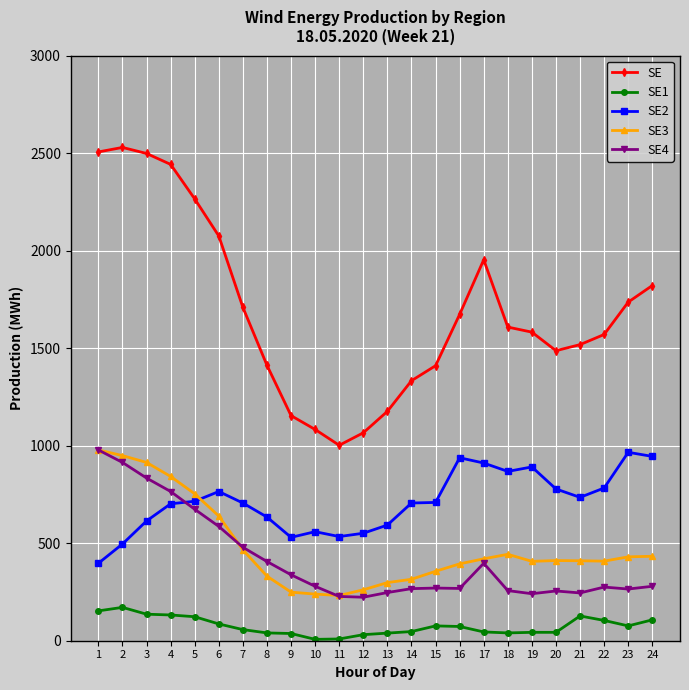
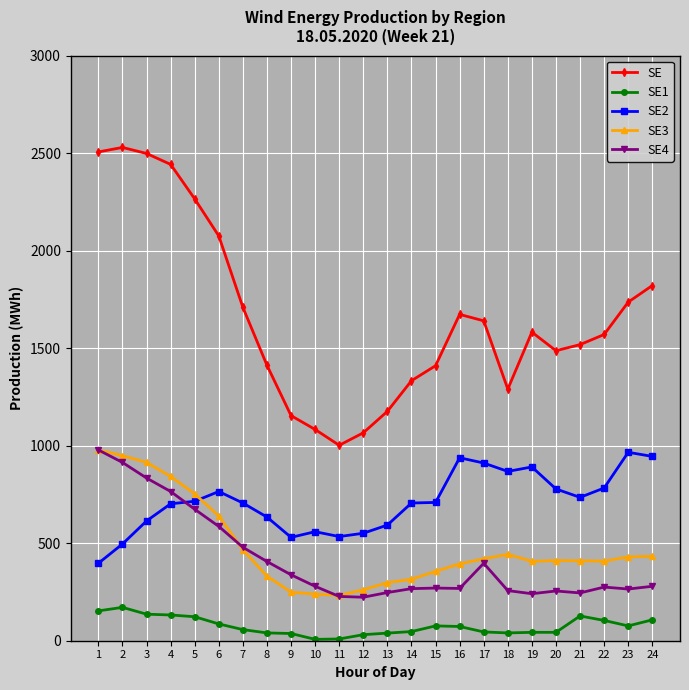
  {
    "SE": {
      "1": 2510,
      "2": 2530,
      "3": 2500,
      "4": 2440,
      "5": 2270,
      "6": 2080,
      "7": 1710,
      "8": 1410,
      "9": 1150,
      "10": 1080,
      "11": 1000,
      "12": 1070,
      "13": 1180,
      "14": 1330,
      "15": 1410,
      "16": 1670,
-     "17": 1950,
-     "18": 1610,
+     "17": 1640,
+     "18": 1290,
      "19": 1580,
      "20": 1490,
      "21": 1520,
      "22": 1570,
      "23": 1740,
      "24": 1820
    },
    "SE1": {
      "1": 150,
      "2": 170,
      "3": 140,
      "4": 130,
      "5": 120,
      "6": 90,
      "7": 60,
      "8": 40,
      "9": 40,
      "10": 10,
      "11": 10,
      "12": 30,
      "13": 40,
      "14": 50,
      "15": 80,
      "16": 70,
      "17": 50,
      "18": 40,
      "19": 40,
      "20": 40,
      "21": 130,
      "22": 100,
      "23": 80,
      "24": 110
    },
    "SE2": {
      "1": 400,
      "2": 500,
      "3": 610,
      "4": 700,
      "5": 720,
      "6": 770,
      "7": 710,
      "8": 630,
      "9": 530,
      "10": 560,
      "11": 530,
      "12": 550,
      "13": 590,
      "14": 710,
      "15": 710,
      "16": 940,
      "17": 910,
      "18": 870,
      "19": 890,
      "20": 780,
      "21": 740,
      "22": 780,
      "23": 970,
      "24": 950
    },
    "SE3": {
      "2": 950,
      "3": 910,
      "4": 840,
      "5": 750,
      "6": 640,
      "8": 330,
      "9": 250,
      "10": 240,
      "12": 260,
      "13": 300,
      "14": 320,
      "15": 360,
      "16": 390,
      "17": 420,
      "18": 440,
      "19": 410,
      "20": 410,
      "21": 410,
      "22": 410,
      "23": 430,
      "24": 430
    },
    "SE4": {
      "2": 910,
      "3": 830,
      "4": 770,
      "5": 670,
      "6": 590,
      "8": 410,
      "9": 340,
      "10": 280,
      "12": 220,
      "13": 250,
      "14": 270,
      "15": 270,
      "16": 270,
      "17": 400,
      "18": 260,
      "19": 240,
      "20": 260,
      "21": 250,
      "22": 280,
      "23": 270,
      "24": 280
    }
  }
